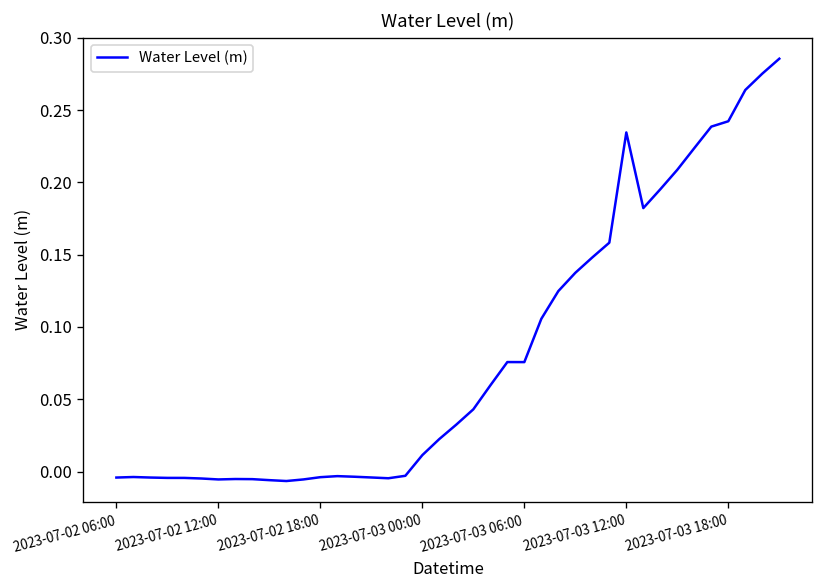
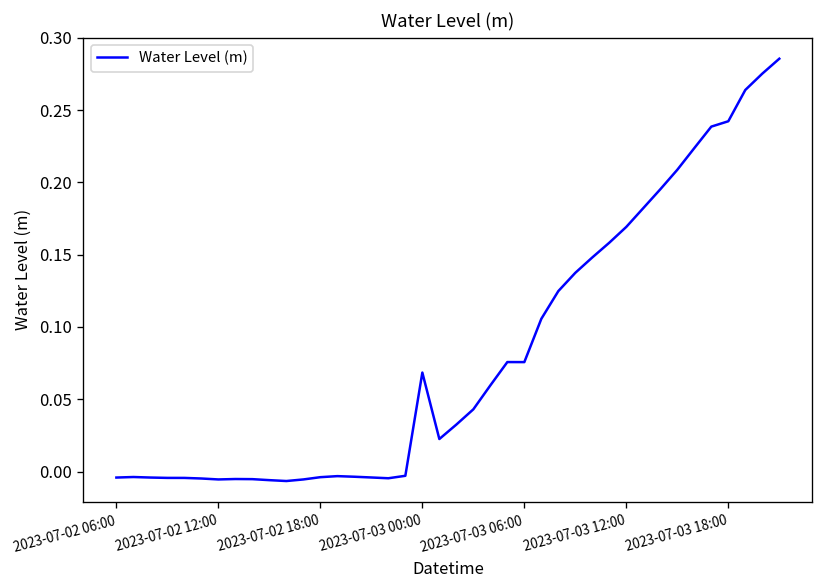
  {
    "2023-07-02 06:00": -0.004,
    "2023-07-02 12:00": -0.005,
    "2023-07-02 18:00": -0.004,
-   "2023-07-03 00:00": 0.011,
+   "2023-07-03 00:00": 0.068,
    "2023-07-03 06:00": 0.076,
-   "2023-07-03 12:00": 0.235,
+   "2023-07-03 12:00": 0.169,
    "2023-07-03 18:00": 0.242
  }
